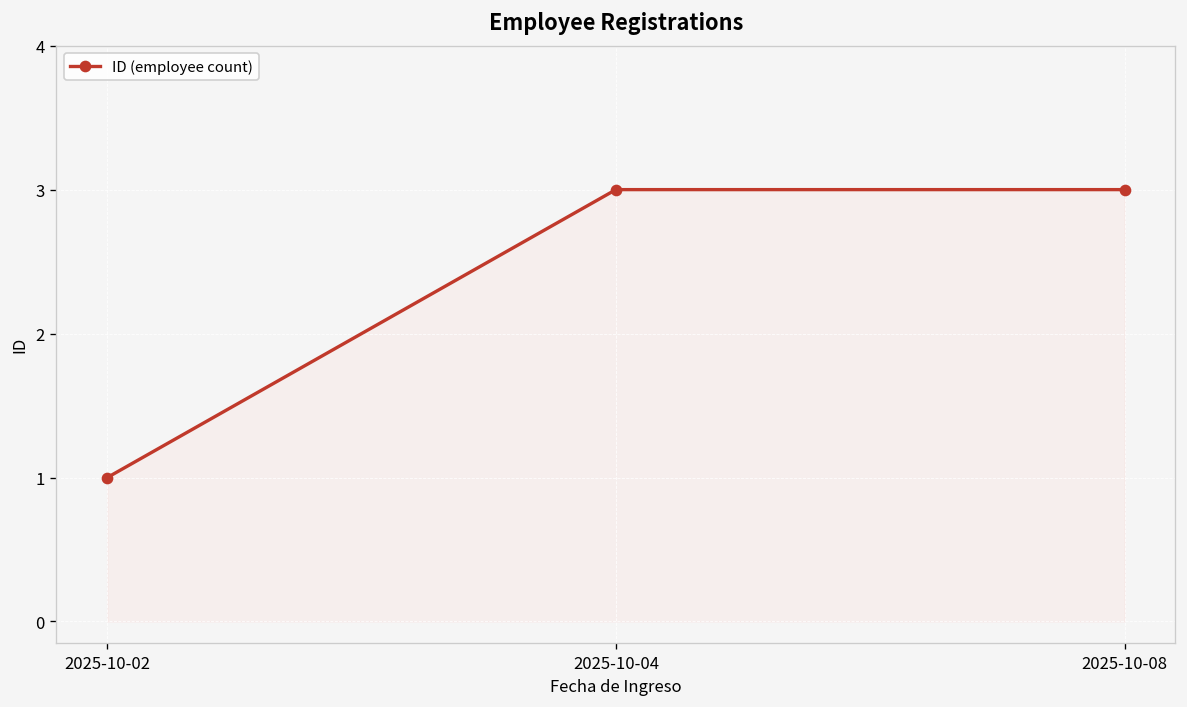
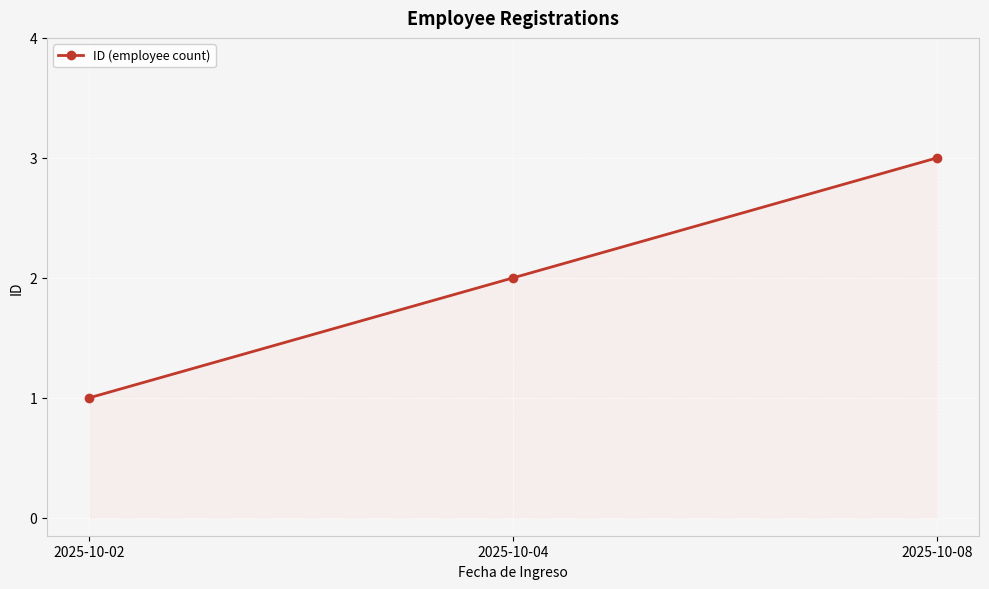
  {
    "2025-10-02": 1,
-   "2025-10-04": 3,
+   "2025-10-04": 2,
    "2025-10-08": 3
  }
